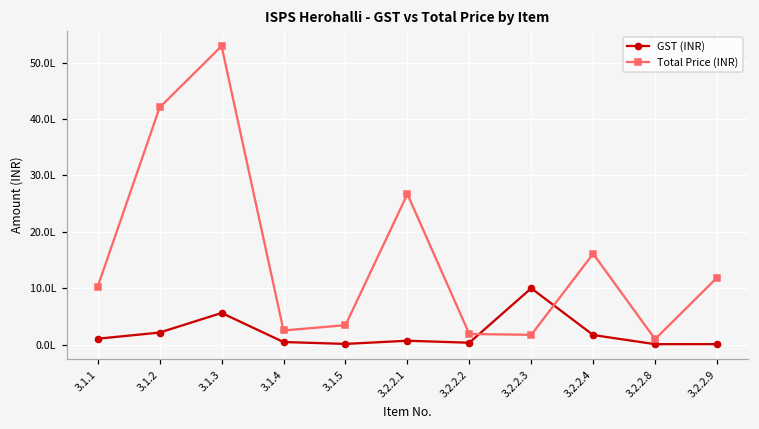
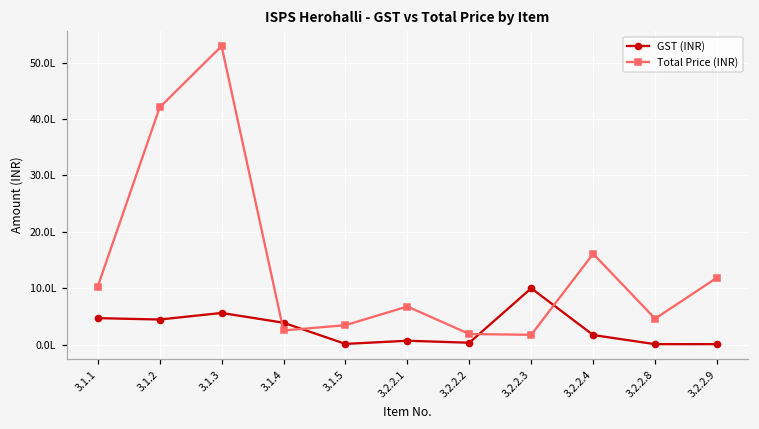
  {
    "GST (INR)": {
-     "3.1.1": "1L",
-     "3.1.2": "2L",
+     "3.1.1": "5L",
+     "3.1.2": "4L",
      "3.1.3": "6L",
-     "3.1.4": "0L",
+     "3.1.4": "4L",
      "3.1.5": "0L",
      "3.2.2.1": "1L",
      "3.2.2.2": "0L",
      "3.2.2.3": "10L",
      "3.2.2.4": "2L",
      "3.2.2.8": "0L",
      "3.2.2.9": "0L"
    },
    "Total Price (INR)": {
      "3.1.1": "10L",
      "3.1.2": "42L",
      "3.1.3": "53L",
      "3.1.4": "3L",
      "3.1.5": "3L",
-     "3.2.2.1": "27L",
+     "3.2.2.1": "7L",
      "3.2.2.2": "2L",
      "3.2.2.3": "2L",
      "3.2.2.4": "16L",
-     "3.2.2.8": "1L",
+     "3.2.2.8": "5L",
      "3.2.2.9": "12L"
    }
  }
